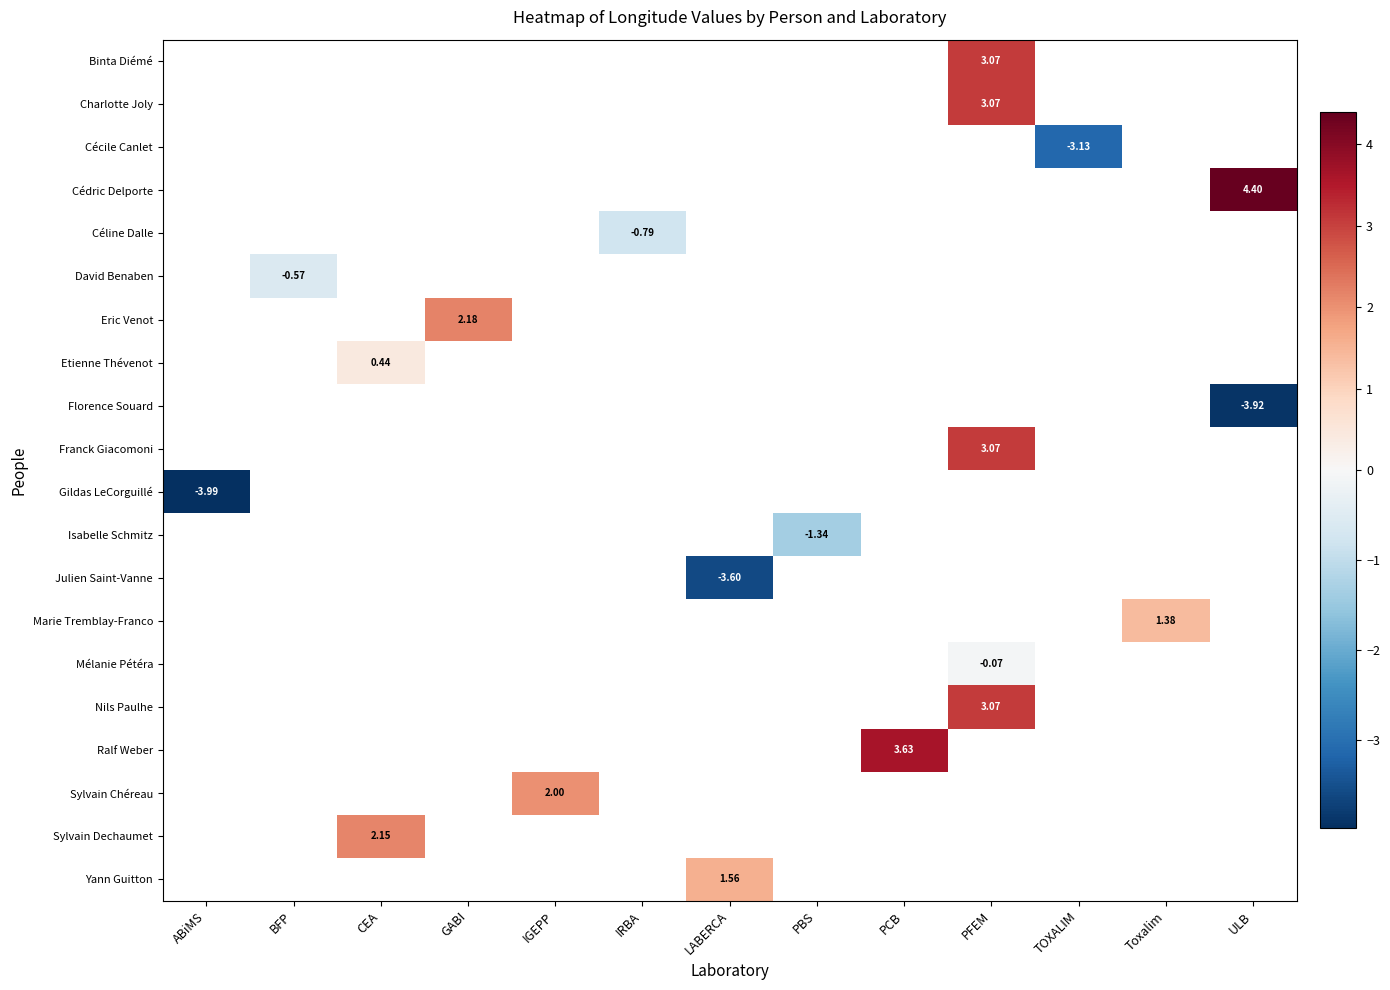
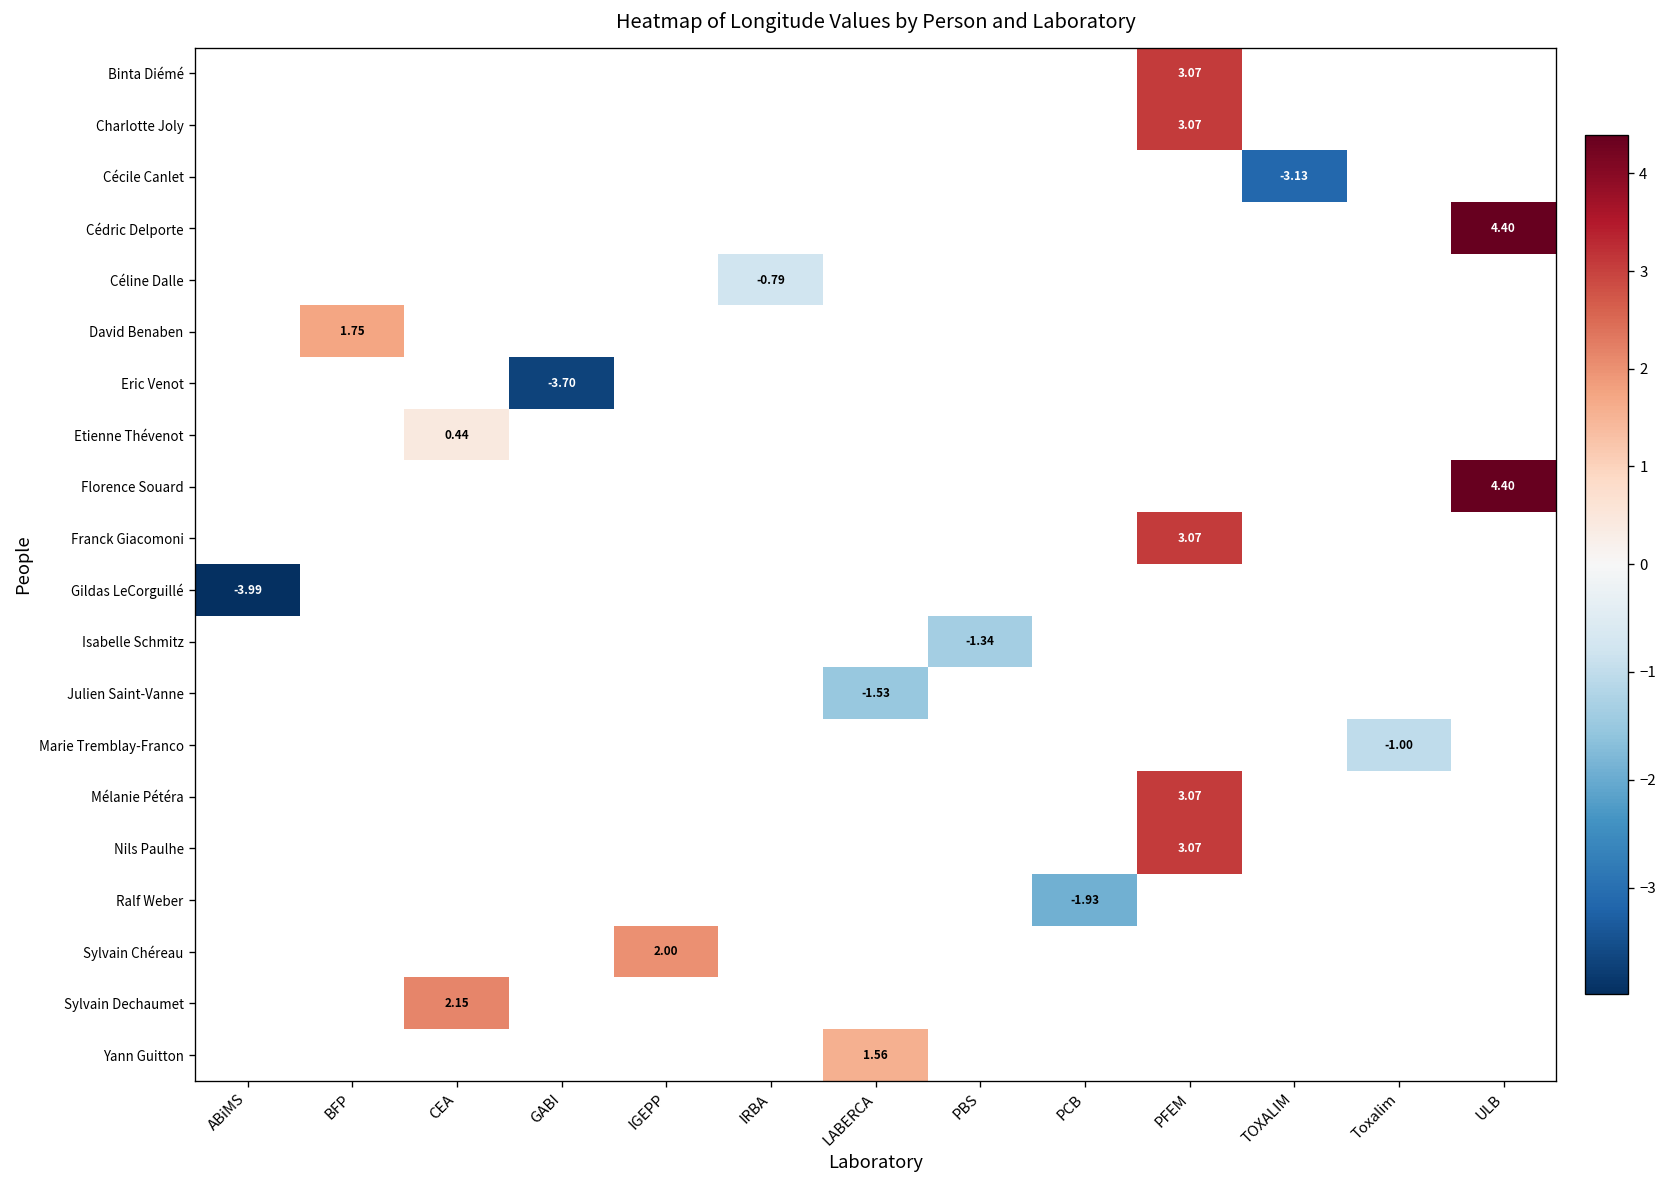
  {
    "Binta Diémé": {
      "PFEM": 3.07
    },
    "Charlotte Joly": {
      "PFEM": 3.07
    },
    "Cécile Canlet": {
      "TOXALIM": -3.13
    },
    "Cédric Delporte": {
      "ULB": 4.40
    },
    "Céline Dalle": {
      "IRBA": -0.79
    },
    "David Benaben": {
-     "BFP": -0.57
+     "BFP": 1.75
    },
    "Eric Venot": {
-     "GABI": 2.18
+     "GABI": -3.70
    },
    "Etienne Thévenot": {
      "CEA": 0.44
    },
    "Florence Souard": {
-     "ULB": -3.92
+     "ULB": 4.40
    },
    "Franck Giacomoni": {
      "PFEM": 3.07
    },
    "Gildas LeCorguillé": {
      "ABiMS": -3.99
    },
    "Isabelle Schmitz": {
      "PBS": -1.34
    },
    "Julien Saint-Vanne": {
-     "LABERCA": -3.60
+     "LABERCA": -1.53
    },
    "Marie Tremblay-Franco": {
-     "Toxalim": 1.38
+     "Toxalim": -1.00
    },
    "Mélanie Pétéra": {
-     "PFEM": -0.07
+     "PFEM": 3.07
    },
    "Nils Paulhe": {
      "PFEM": 3.07
    },
    "Ralf Weber": {
-     "PCB": 3.63
+     "PCB": -1.93
    },
    "Sylvain Chéreau": {
      "IGEPP": 2.00
    },
    "Sylvain Dechaumet": {
      "CEA": 2.15
    },
    "Yann Guitton": {
      "LABERCA": 1.56
    }
  }
